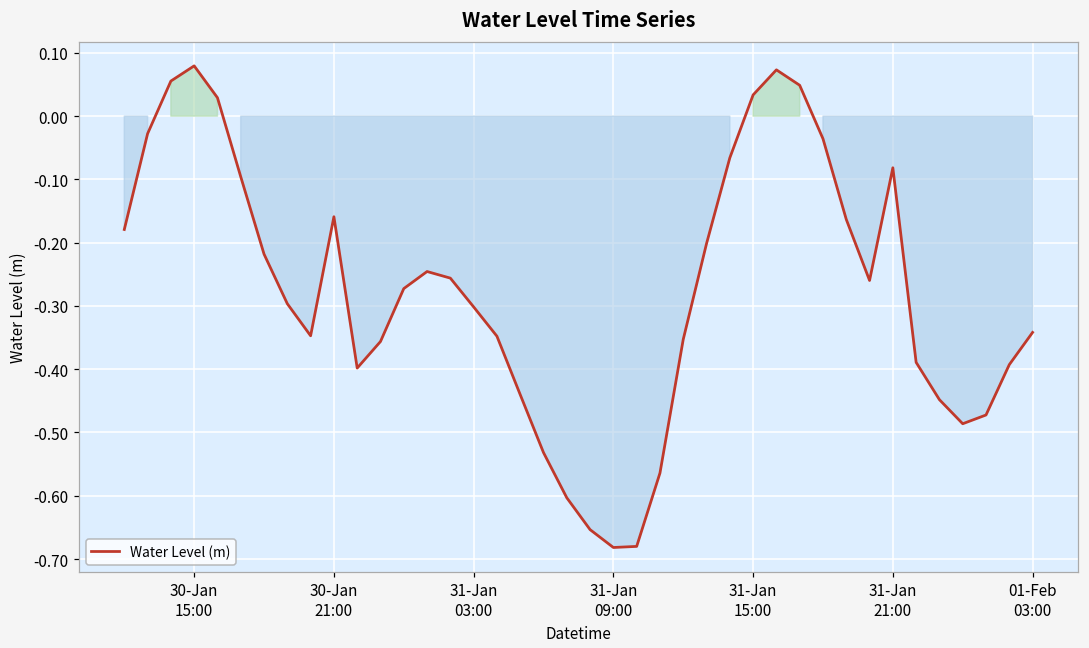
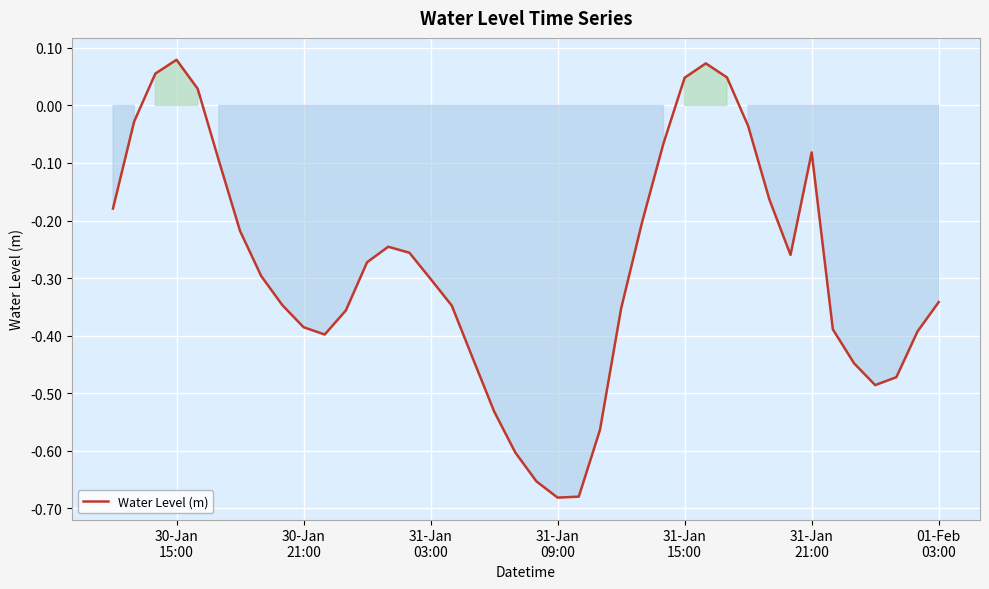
  {
    "30-Jan 15:00": 0.08,
-   "30-Jan 21:00": -0.16,
+   "30-Jan 21:00": -0.39,
    "31-Jan 03:00": -0.30,
    "31-Jan 09:00": -0.68,
-   "31-Jan 15:00": 0.03,
+   "31-Jan 15:00": 0.05,
    "31-Jan 21:00": -0.08,
    "01-Feb 03:00": -0.34
  }
